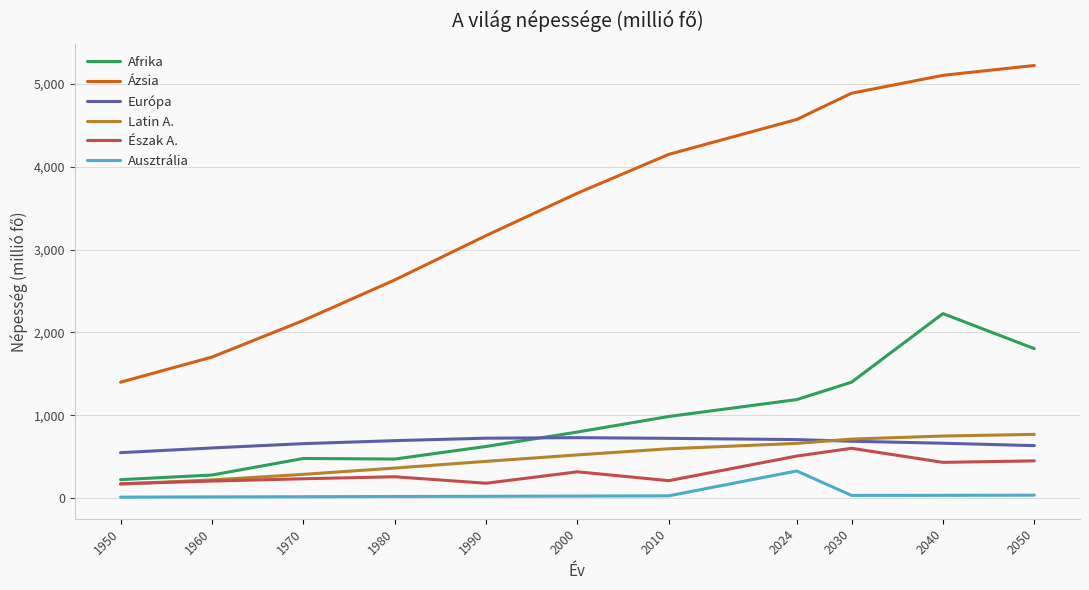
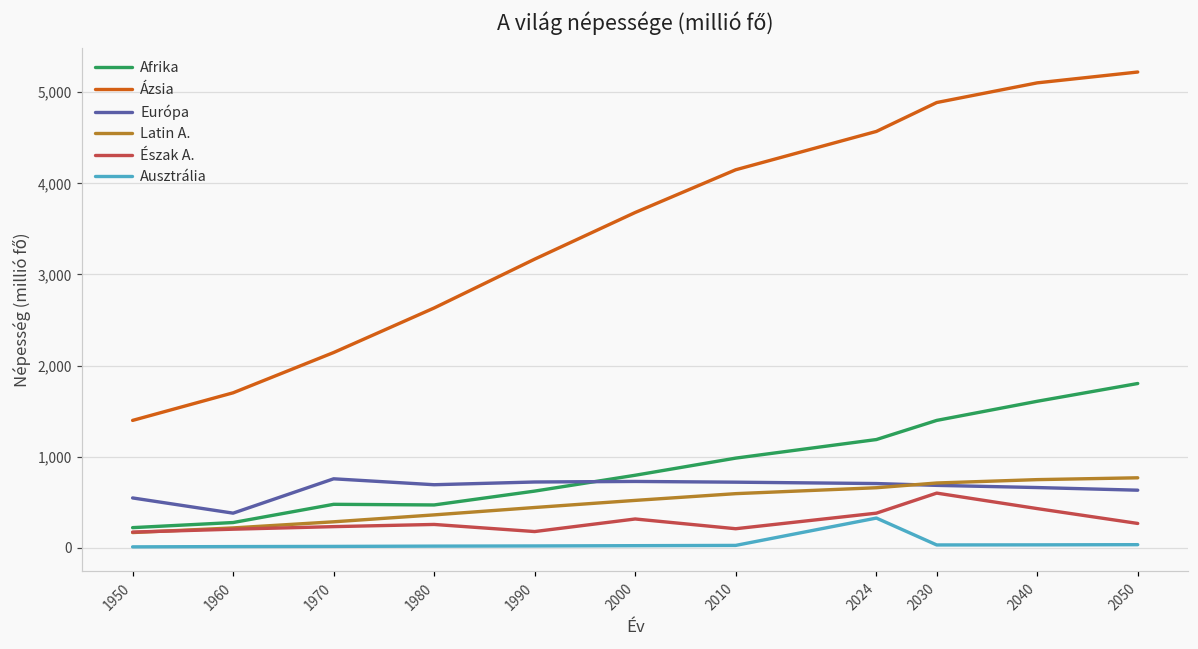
  {
    "Afrika": {
      "1950": "200",
      "1960": "300",
      "1970": "500",
      "1980": "500",
      "1990": "600",
      "2000": "800",
      "2010": "1,000",
      "2024": "1,200",
      "2030": "1,400",
-     "2040": "2,200",
+     "2040": "1,600",
      "2050": "1,800"
    },
    "Európa": {
      "1950": "500",
-     "1960": "600",
-     "1970": "700",
+     "1960": "400",
+     "1970": "800",
      "1980": "700",
      "1990": "700",
      "2000": "700",
      "2010": "700",
      "2024": "700",
      "2040": "700",
      "2050": "600"
    },
    "Észak A.": {
      "1970": "200",
      "1980": "300",
      "1990": "200",
      "2000": "300",
      "2010": "200",
-     "2024": "500",
+     "2024": "400",
      "2030": "600",
      "2040": "400",
-     "2050": "400"
+     "2050": "300"
    },
    "Ausztrália": {
      "1950": "0",
      "1960": "0",
      "1970": "0",
      "1980": "0",
      "1990": "0",
      "2000": "0",
      "2010": "0",
      "2024": "300",
      "2030": "0",
      "2040": "0",
      "2050": "0"
    }
  }
